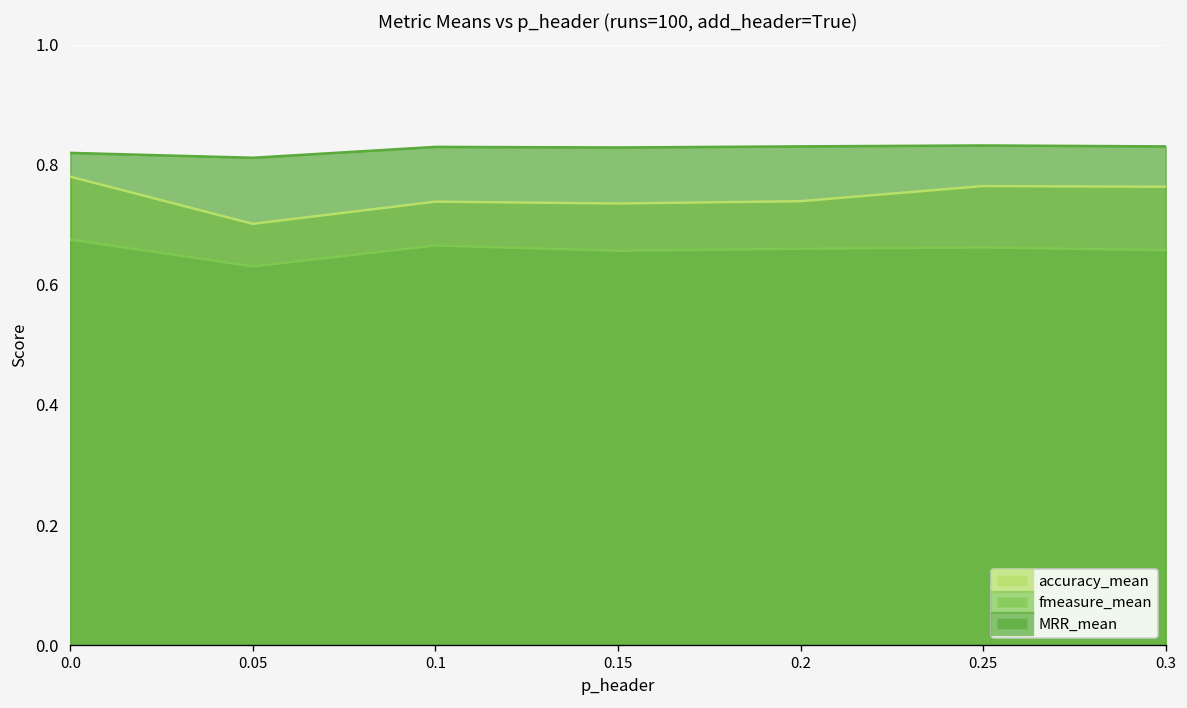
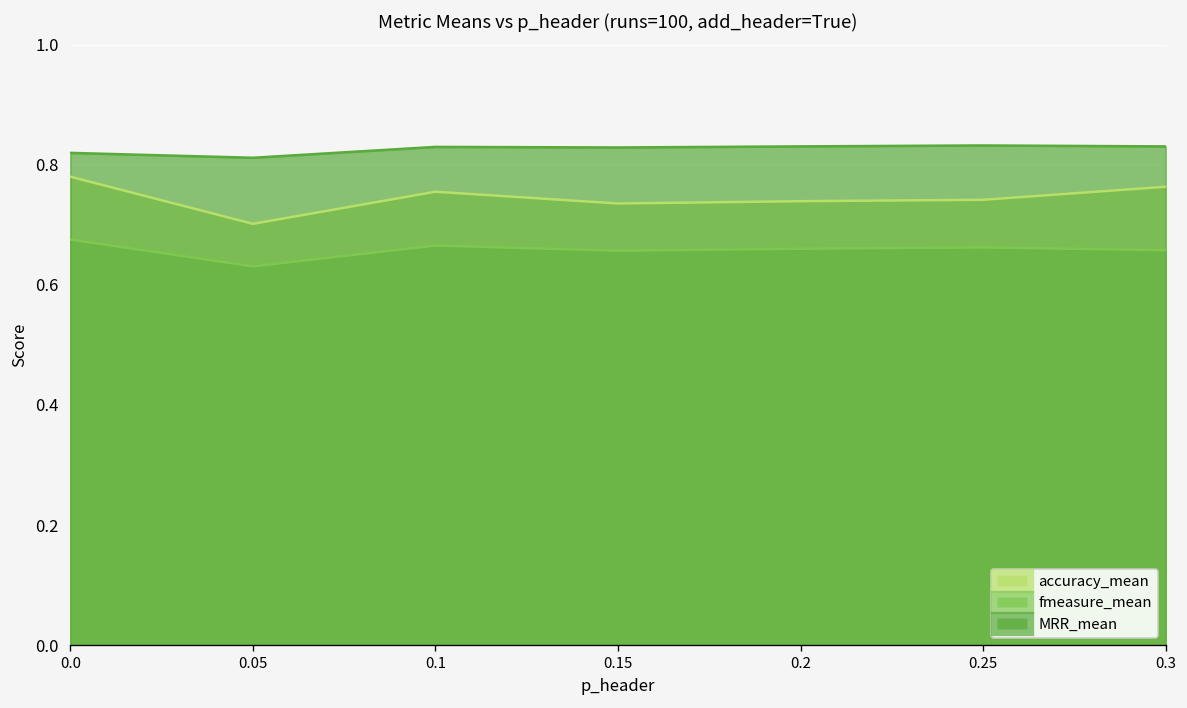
  {
    "accuracy_mean": {
      "0.0": 0.78,
      "0.05": 0.70,
-     "0.1": 0.74,
+     "0.1": 0.75,
      "0.15": 0.74,
      "0.2": 0.74,
-     "0.25": 0.76,
+     "0.25": 0.74,
      "0.3": 0.76
    }
  }
